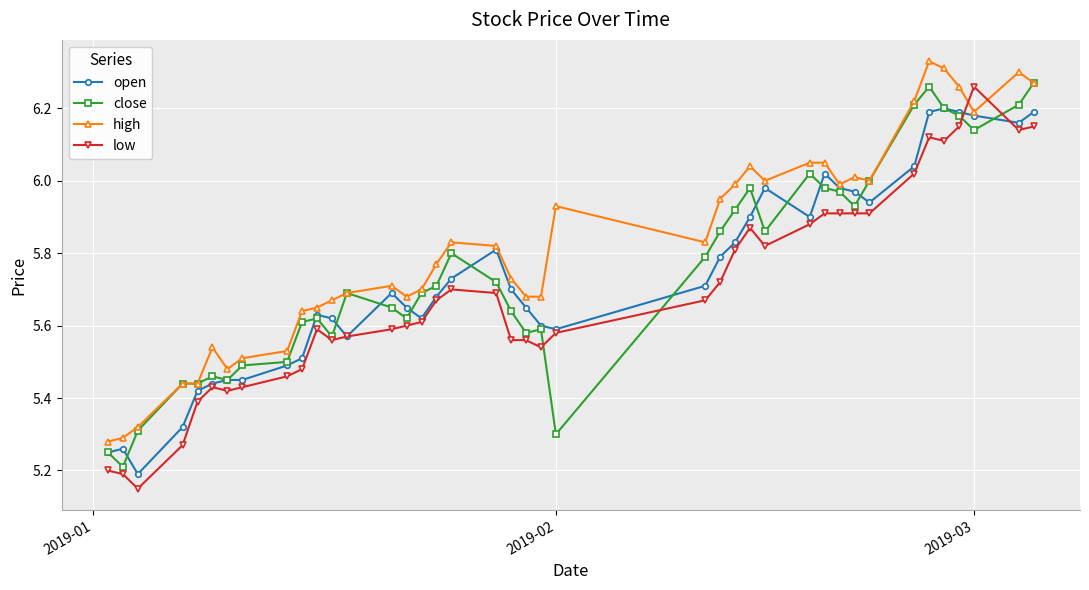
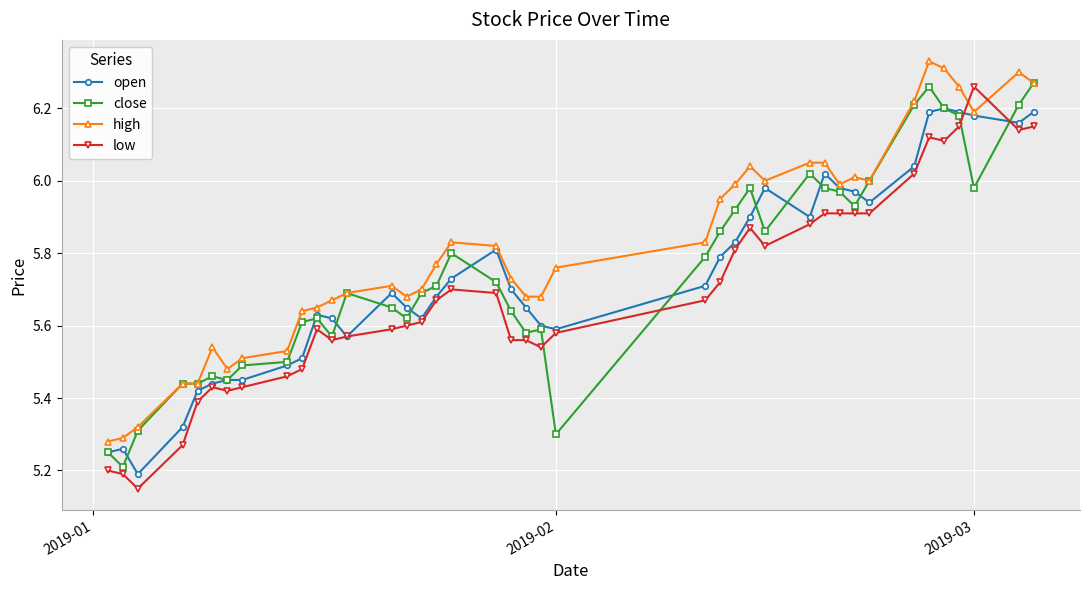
  {
    "open": {
      "2019-02": 5.59,
      "2019-03": 6.18
    },
    "close": {
      "2019-02": 5.30,
-     "2019-03": 6.14
+     "2019-03": 5.98
    },
    "high": {
-     "2019-02": 5.93,
+     "2019-02": 5.76,
      "2019-03": 6.19
    },
    "low": {
      "2019-02": 5.58,
      "2019-03": 6.26
    }
  }
